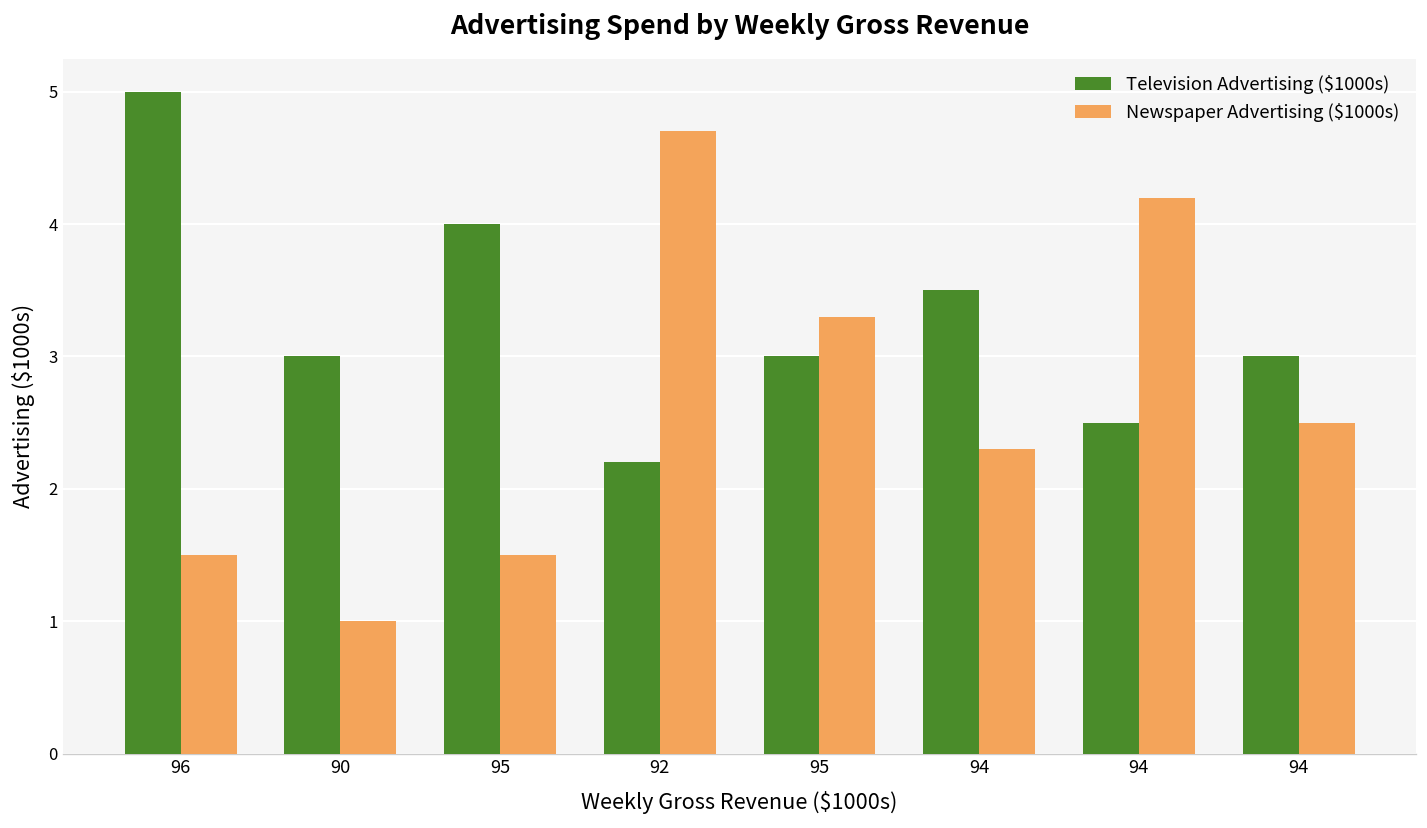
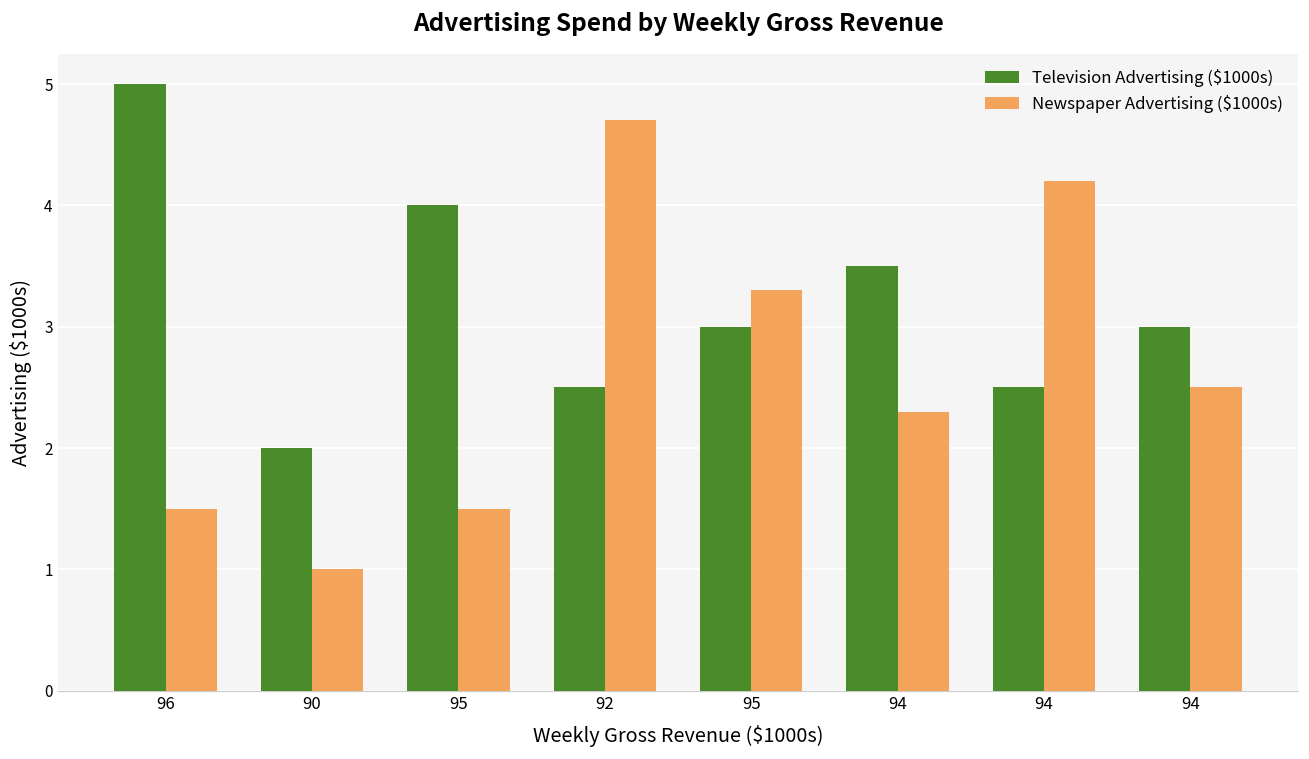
  {
    "Television Advertising ($1000s)": {
      "96": 5.0,
-     "90": 3,
-     "92": 2.2
+     "90": 2,
+     "92": 2.5
    },
    "Newspaper Advertising ($1000s)": {
      "96": 1.5,
      "90": 1.0,
      "92": 4.7
    }
  }
